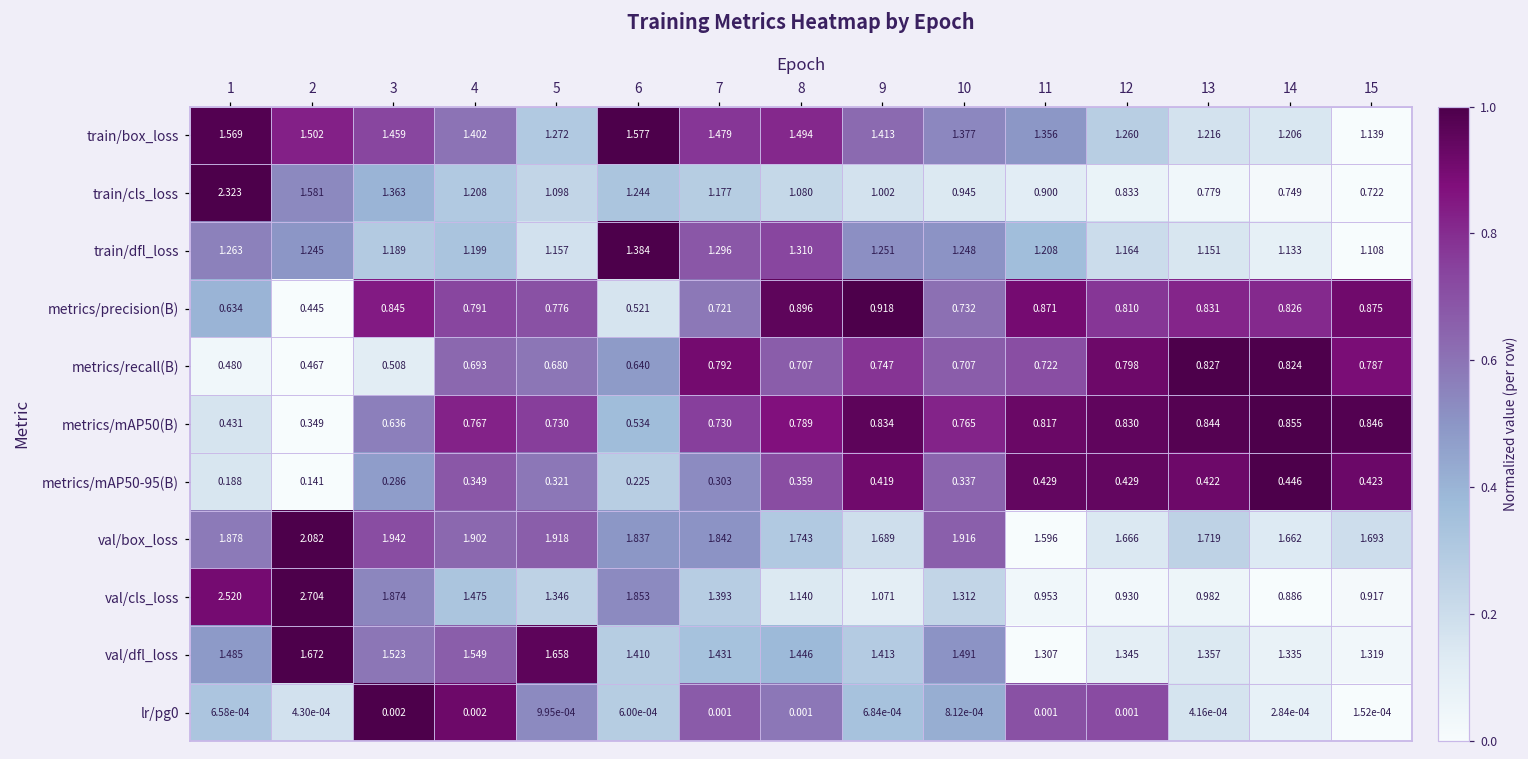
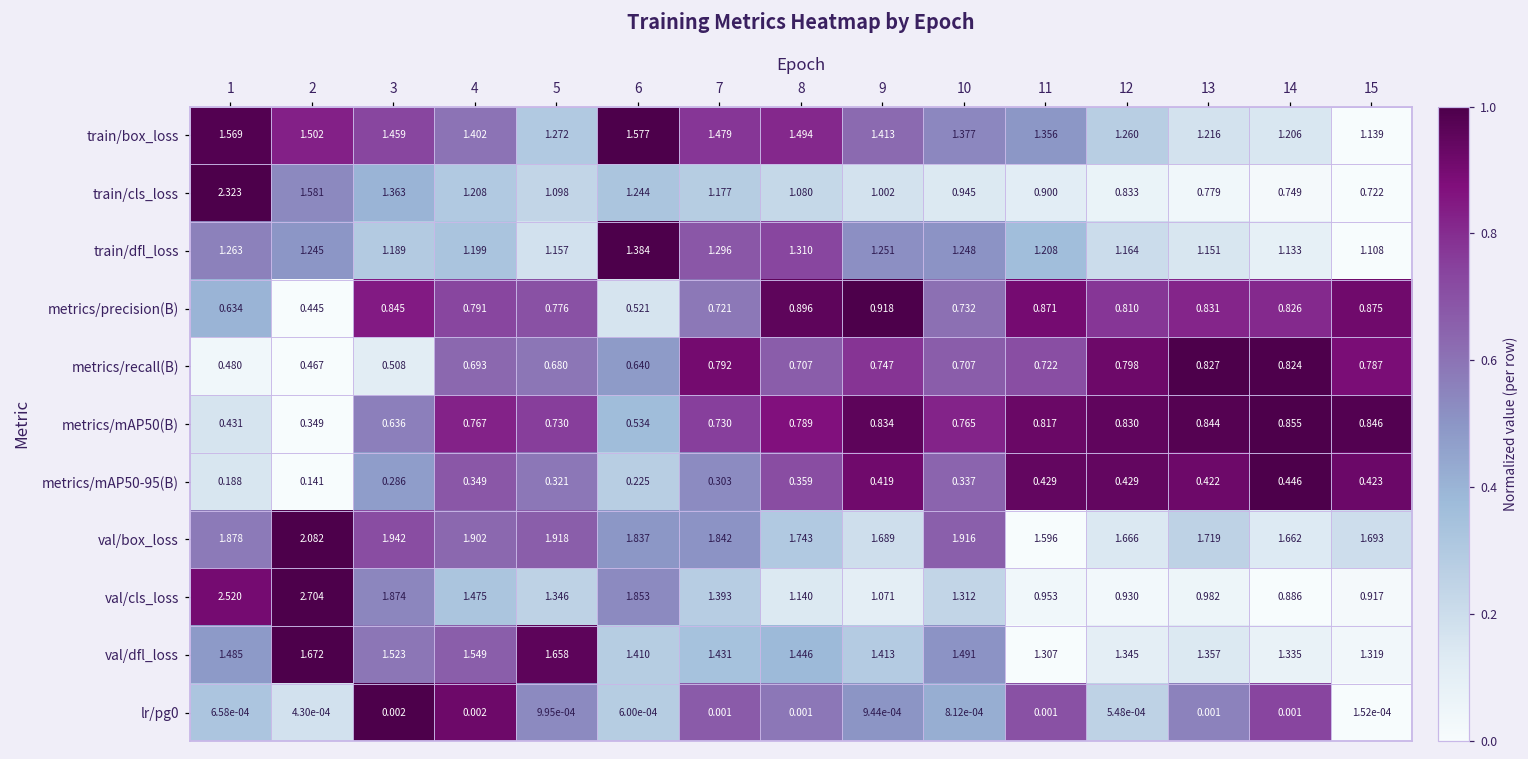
  {
    "train/box_loss": {
      "1": "1.569",
      "2": "1.502",
      "3": "1.459",
      "4": "1.402",
      "5": "1.272",
      "6": "1.577",
      "7": "1.479",
      "8": "1.494",
      "9": "1.413",
      "10": "1.377",
      "11": "1.356",
      "12": "1.260",
      "13": "1.216",
      "14": "1.206",
      "15": "1.139"
    },
    "train/cls_loss": {
      "1": "2.323",
      "2": "1.581",
      "3": "1.363",
      "4": "1.208",
      "5": "1.098",
      "6": "1.244",
      "7": "1.177",
      "8": "1.080",
      "9": "1.002",
      "10": "0.945",
      "11": "0.900",
      "12": "0.833",
      "13": "0.779",
      "14": "0.749",
      "15": "0.722"
    },
    "train/dfl_loss": {
      "1": "1.263",
      "2": "1.245",
      "3": "1.189",
      "4": "1.199",
      "5": "1.157",
      "6": "1.384",
      "7": "1.296",
      "8": "1.310",
      "9": "1.251",
      "10": "1.248",
      "11": "1.208",
      "12": "1.164",
      "13": "1.151",
      "14": "1.133",
      "15": "1.108"
    },
    "metrics/precision(B)": {
      "1": "0.634",
      "2": "0.445",
      "3": "0.845",
      "4": "0.791",
      "5": "0.776",
      "6": "0.521",
      "7": "0.721",
      "8": "0.896",
      "9": "0.918",
      "10": "0.732",
      "11": "0.871",
      "12": "0.810",
      "13": "0.831",
      "14": "0.826",
      "15": "0.875"
    },
    "metrics/recall(B)": {
      "1": "0.480",
      "2": "0.467",
      "3": "0.508",
      "4": "0.693",
      "5": "0.680",
      "6": "0.640",
      "7": "0.792",
      "8": "0.707",
      "9": "0.747",
      "10": "0.707",
      "11": "0.722",
      "12": "0.798",
      "13": "0.827",
      "14": "0.824",
      "15": "0.787"
    },
    "metrics/mAP50(B)": {
      "1": "0.431",
      "2": "0.349",
      "3": "0.636",
      "4": "0.767",
      "5": "0.730",
      "6": "0.534",
      "7": "0.730",
      "8": "0.789",
      "9": "0.834",
      "10": "0.765",
      "11": "0.817",
      "12": "0.830",
      "13": "0.844",
      "14": "0.855",
      "15": "0.846"
    },
    "metrics/mAP50-95(B)": {
      "1": "0.188",
      "2": "0.141",
      "3": "0.286",
      "4": "0.349",
      "5": "0.321",
      "6": "0.225",
      "7": "0.303",
      "8": "0.359",
      "9": "0.419",
      "10": "0.337",
      "11": "0.429",
      "12": "0.429",
      "13": "0.422",
      "14": "0.446",
      "15": "0.423"
    },
    "val/box_loss": {
      "1": "1.878",
      "2": "2.082",
      "3": "1.942",
      "4": "1.902",
      "5": "1.918",
      "6": "1.837",
      "7": "1.842",
      "8": "1.743",
      "9": "1.689",
      "10": "1.916",
      "11": "1.596",
      "12": "1.666",
      "13": "1.719",
      "14": "1.662",
      "15": "1.693"
    },
    "val/cls_loss": {
      "1": "2.520",
      "2": "2.704",
      "3": "1.874",
      "4": "1.475",
      "5": "1.346",
      "6": "1.853",
      "7": "1.393",
      "8": "1.140",
      "9": "1.071",
      "10": "1.312",
      "11": "0.953",
      "12": "0.930",
      "13": "0.982",
      "14": "0.886",
      "15": "0.917"
    },
    "val/dfl_loss": {
      "1": "1.485",
      "2": "1.672",
      "3": "1.523",
      "4": "1.549",
      "5": "1.658",
      "6": "1.410",
      "7": "1.431",
      "8": "1.446",
      "9": "1.413",
      "10": "1.491",
      "11": "1.307",
      "12": "1.345",
      "13": "1.357",
      "14": "1.335",
      "15": "1.319"
    },
    "lr/pg0": {
      "1": "6.58e-04",
      "2": "4.30e-04",
      "3": "0.002",
      "4": "0.002",
      "5": "9.95e-04",
      "6": "6.00e-04",
      "7": "0.001",
      "8": "0.001",
-     "9": "6.84e-04",
+     "9": "9.44e-04",
      "10": "8.12e-04",
      "11": "0.001",
-     "12": "0.001",
-     "13": "4.16e-04",
-     "14": "2.84e-04",
+     "12": "5.48e-04",
+     "13": "0.001",
+     "14": "0.001",
      "15": "1.52e-04"
    }
  }
